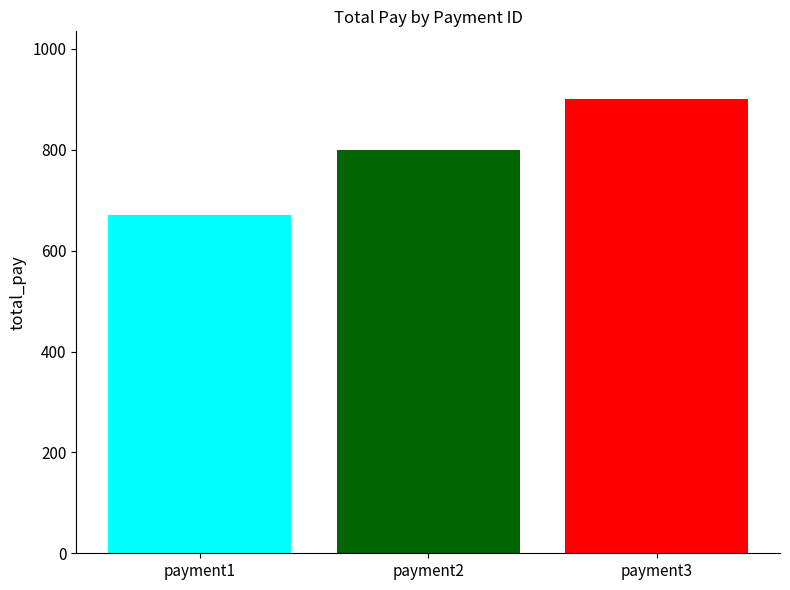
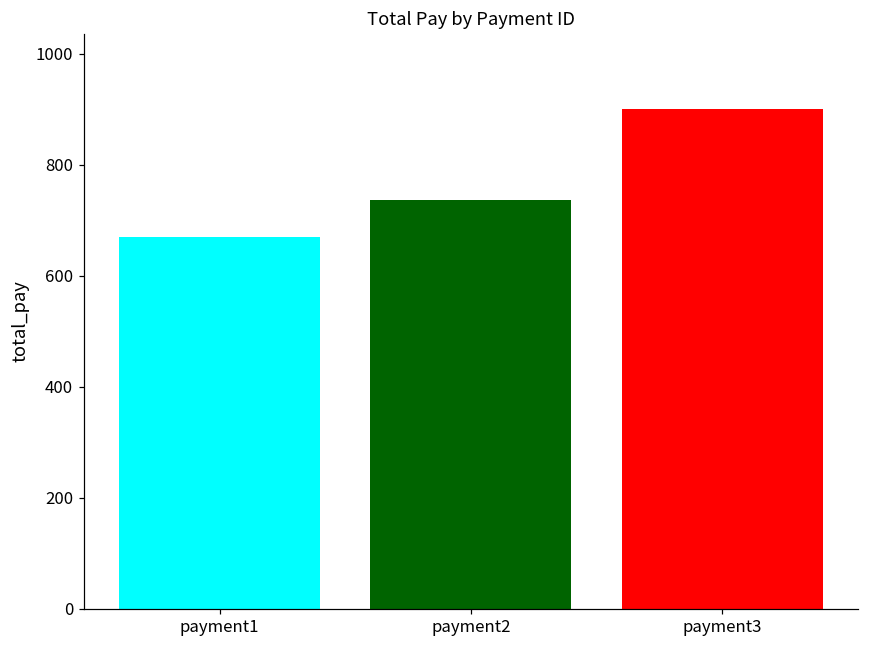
  {
    "payment1": 670,
-   "payment2": 800,
+   "payment2": 740,
    "payment3": 900
  }
